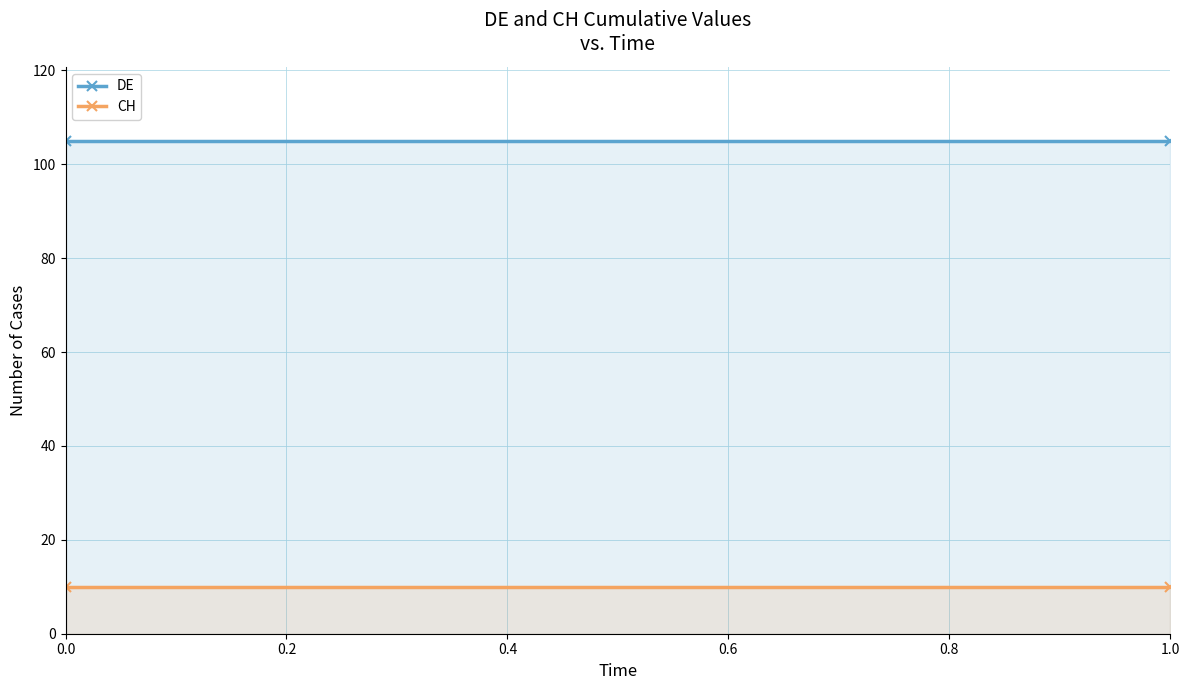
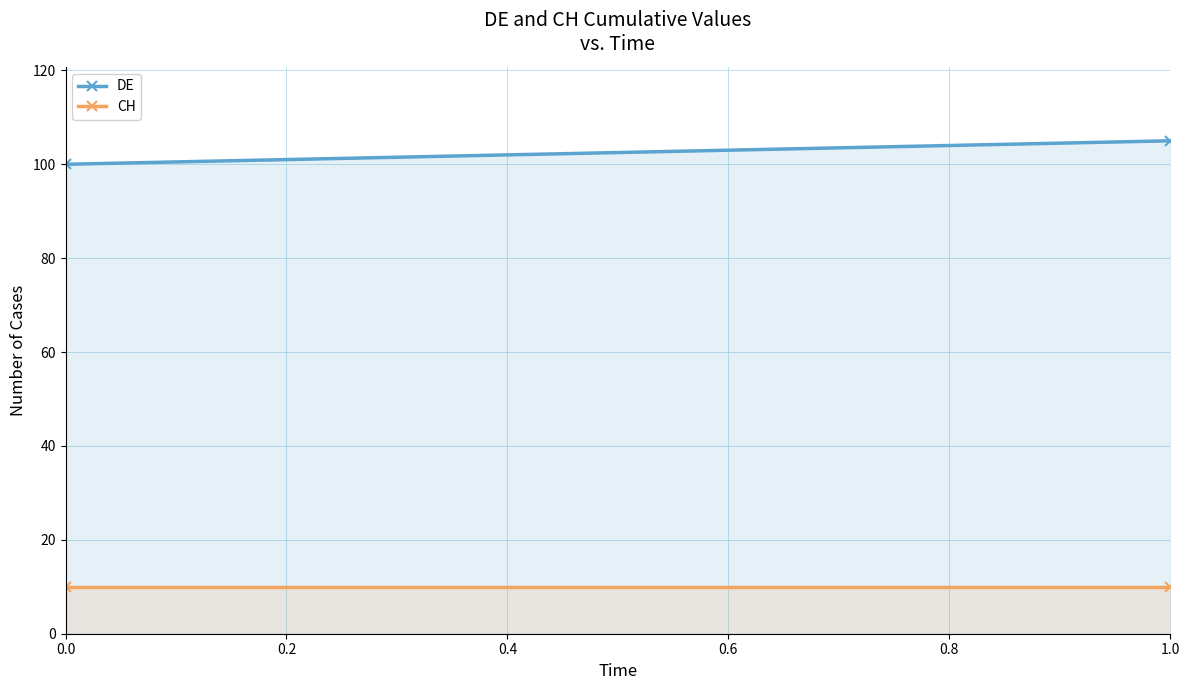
  {
    "DE": {
-     "0.0": 105,
+     "0.0": 100,
      "1.0": 105
    },
    "CH": {
      "0.0": 10,
      "1.0": 10
    }
  }
